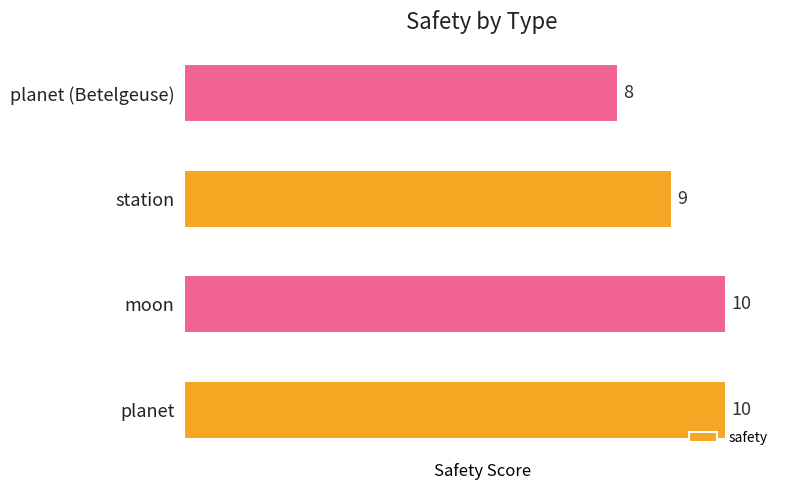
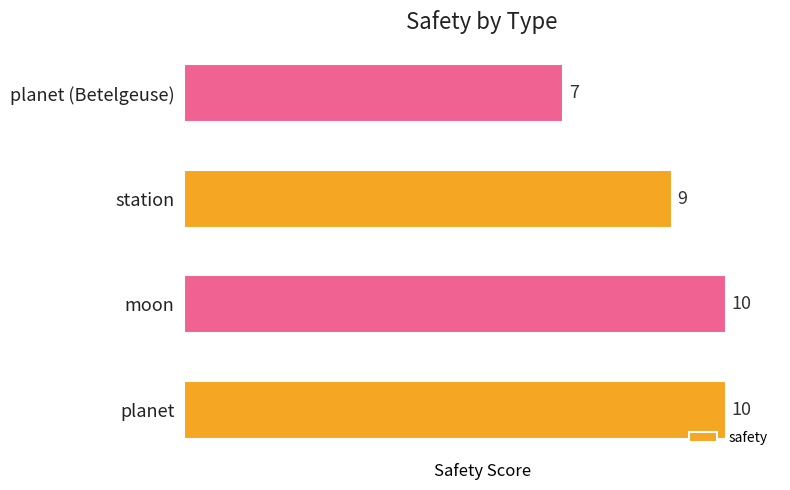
  {
-   "planet (Betelgeuse)": 8,
+   "planet (Betelgeuse)": 7,
    "station": 9,
    "moon": 10,
    "planet": 10
  }
